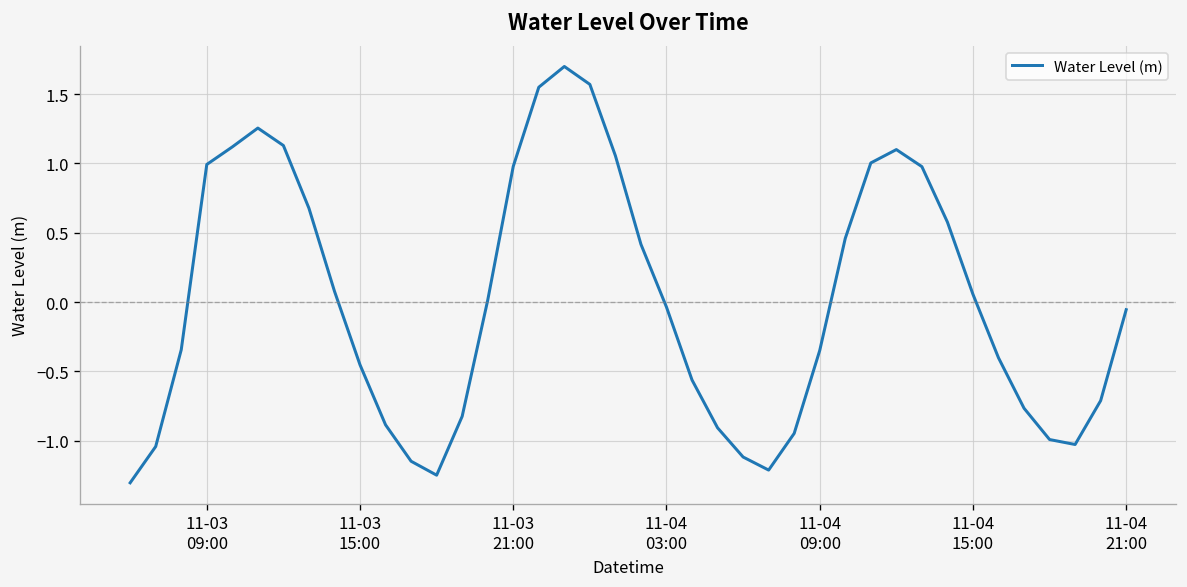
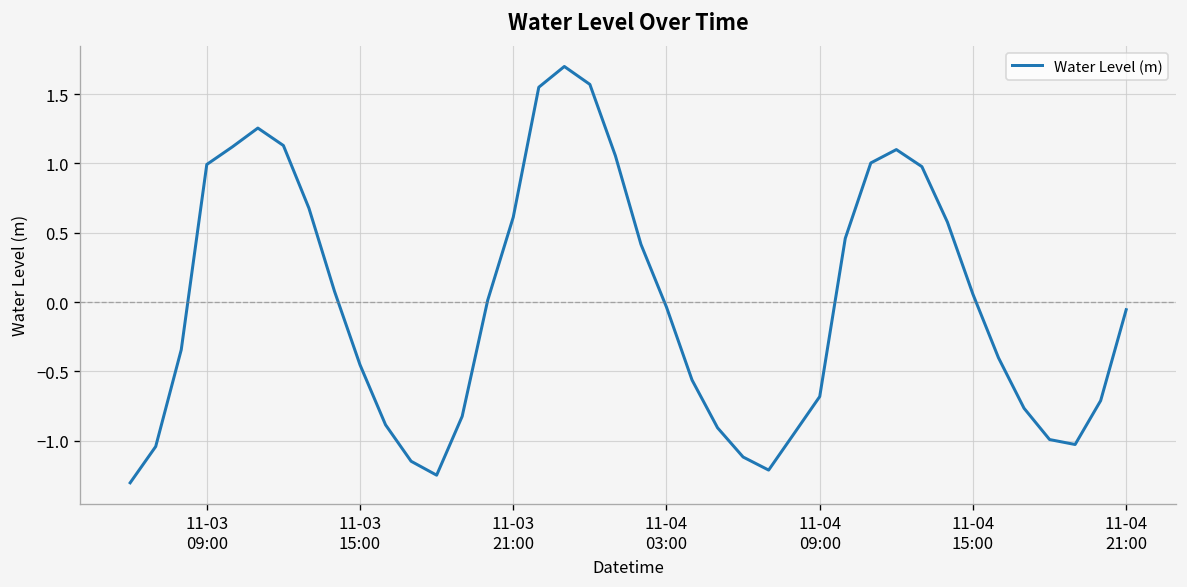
  {
    "11-03 09:00": 0.99,
    "11-03 15:00": -0.45,
-   "11-03 21:00": 0.98,
+   "11-03 21:00": 0.61,
    "11-04 03:00": -0.04,
-   "11-04 09:00": -0.35,
+   "11-04 09:00": -0.68,
    "11-04 15:00": 0.06,
    "11-04 21:00": -0.06
  }
